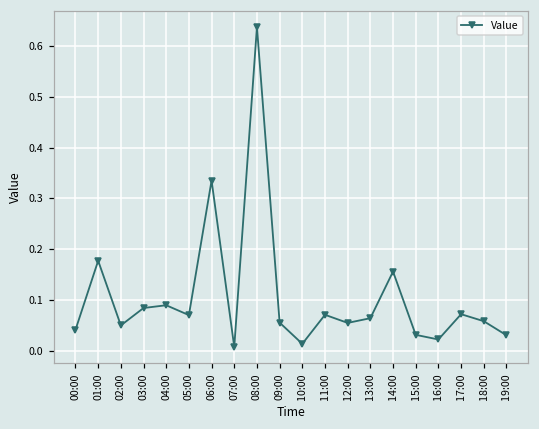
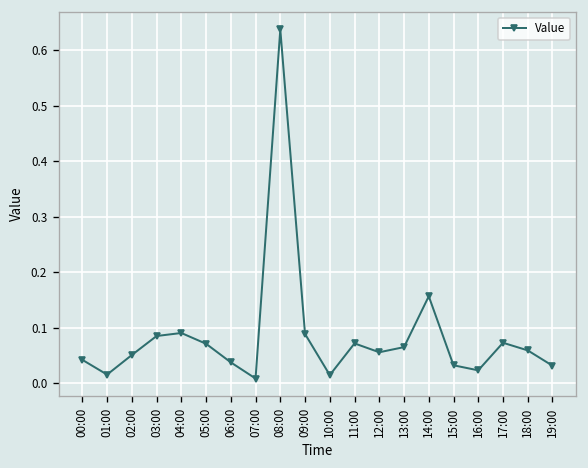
  {
    "00:00": 0.04,
-   "01:00": 0.18,
+   "01:00": 0.02,
    "02:00": 0.05,
    "03:00": 0.08,
    "04:00": 0.09,
    "05:00": 0.07,
-   "06:00": 0.34,
+   "06:00": 0.04,
    "07:00": 0.01,
    "08:00": 0.64,
-   "09:00": 0.06,
+   "09:00": 0.09,
    "10:00": 0.01,
    "11:00": 0.07,
    "12:00": 0.06,
    "13:00": 0.06,
    "14:00": 0.16,
    "15:00": 0.03,
    "16:00": 0.02,
    "17:00": 0.07,
    "18:00": 0.06,
    "19:00": 0.03
  }
